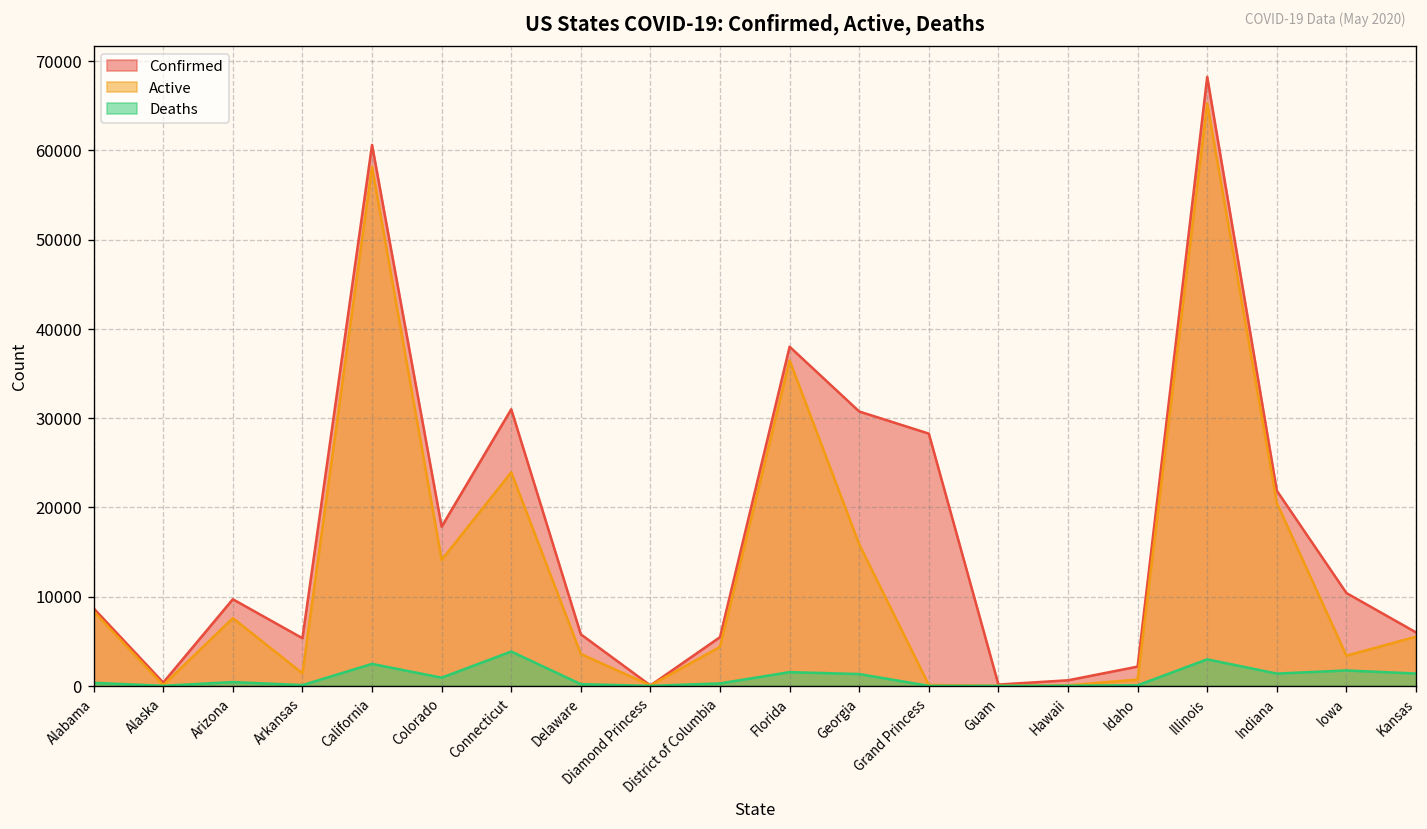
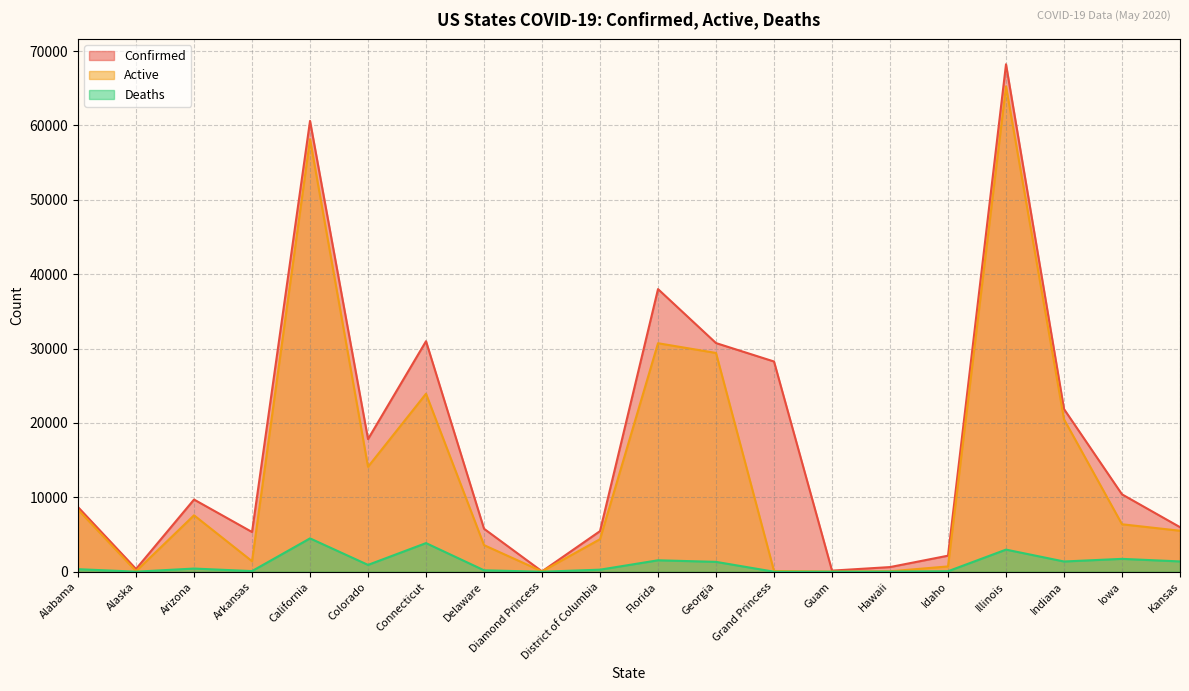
  {
    "Confirmed": {
      "Arizona": 10000,
      "Arkansas": 5000,
      "California": 61000,
      "Colorado": 18000,
      "Connecticut": 31000,
      "Delaware": 6000,
      "District of Columbia": 5000,
      "Florida": 38000,
      "Georgia": 31000,
      "Grand Princess": 28000,
      "Hawaii": 1000,
      "Idaho": 2000,
      "Illinois": 68000,
      "Indiana": 22000,
      "Iowa": 10000,
      "Kansas": 6000
    },
    "Active": {
      "Arizona": 8000,
      "Arkansas": 1000,
      "California": 58000,
      "Colorado": 14000,
      "Connecticut": 24000,
      "Delaware": 4000,
      "District of Columbia": 4000,
-     "Florida": 36000,
-     "Georgia": 16000,
+     "Florida": 31000,
+     "Georgia": 29000,
      "Idaho": 1000,
      "Illinois": 65000,
      "Indiana": 20000,
-     "Iowa": 3000,
+     "Iowa": 6000,
      "Kansas": 6000
    },
    "Deaths": {
      "Alabama": 0,
      "Arizona": 0,
      "Arkansas": 0,
-     "California": 2000,
+     "California": 4000,
      "Colorado": 1000,
      "Connecticut": 4000,
      "Delaware": 0,
      "District of Columbia": 0,
      "Florida": 2000,
      "Georgia": 1000,
      "Idaho": 0,
      "Illinois": 3000,
      "Indiana": 1000,
      "Iowa": 2000,
      "Kansas": 1000
    }
  }
